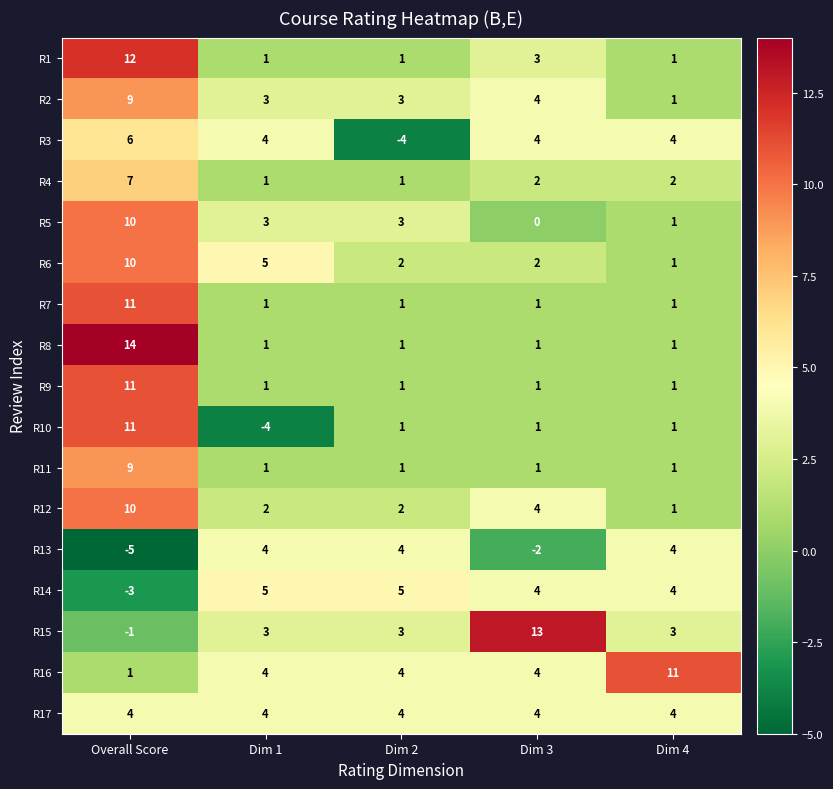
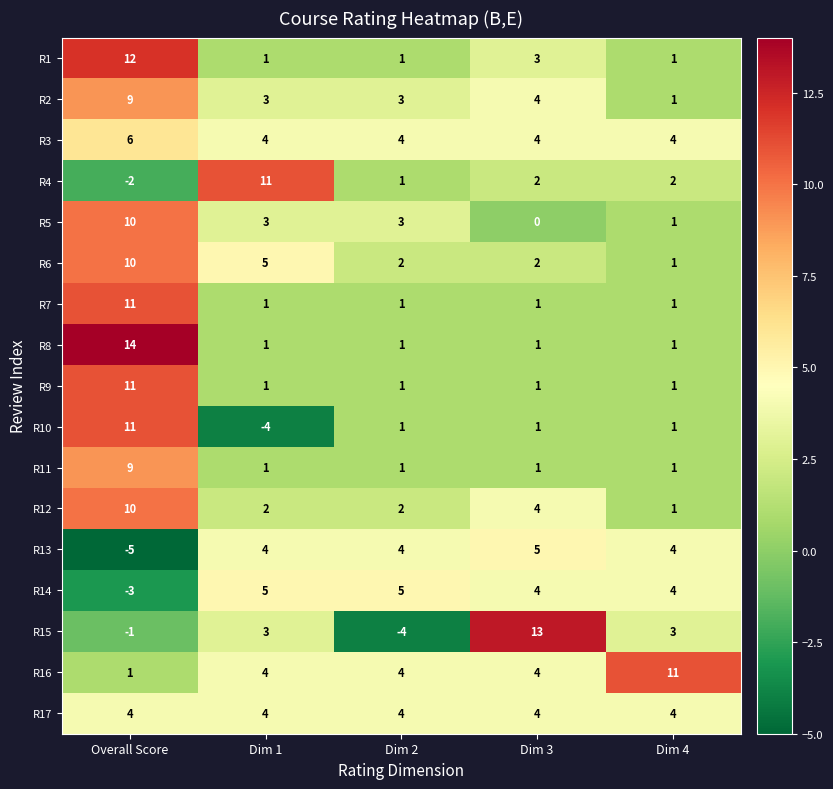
  {
    "R1": {
      "Overall Score": 12,
      "Dim 1": 1,
      "Dim 2": 1,
      "Dim 3": 3,
      "Dim 4": 1
    },
    "R2": {
      "Overall Score": 9,
      "Dim 1": 3,
      "Dim 2": 3,
      "Dim 3": 4,
      "Dim 4": 1
    },
    "R3": {
      "Overall Score": 6,
      "Dim 1": 4,
-     "Dim 2": -4,
+     "Dim 2": 4,
      "Dim 3": 4,
      "Dim 4": 4
    },
    "R4": {
-     "Overall Score": 7,
-     "Dim 1": 1,
+     "Overall Score": -2,
+     "Dim 1": 11,
      "Dim 2": 1,
      "Dim 3": 2,
      "Dim 4": 2
    },
    "R5": {
      "Overall Score": 10,
      "Dim 1": 3,
      "Dim 2": 3,
      "Dim 3": 0,
      "Dim 4": 1
    },
    "R6": {
      "Overall Score": 10,
      "Dim 1": 5,
      "Dim 2": 2,
      "Dim 3": 2,
      "Dim 4": 1
    },
    "R7": {
      "Overall Score": 11,
      "Dim 1": 1,
      "Dim 2": 1,
      "Dim 3": 1,
      "Dim 4": 1
    },
    "R8": {
      "Overall Score": 14,
      "Dim 1": 1,
      "Dim 2": 1,
      "Dim 3": 1,
      "Dim 4": 1
    },
    "R9": {
      "Overall Score": 11,
      "Dim 1": 1,
      "Dim 2": 1,
      "Dim 3": 1,
      "Dim 4": 1
    },
    "R10": {
      "Overall Score": 11,
      "Dim 1": -4,
      "Dim 2": 1,
      "Dim 3": 1,
      "Dim 4": 1
    },
    "R11": {
      "Overall Score": 9,
      "Dim 1": 1,
      "Dim 2": 1,
      "Dim 3": 1,
      "Dim 4": 1
    },
    "R12": {
      "Overall Score": 10,
      "Dim 1": 2,
      "Dim 2": 2,
      "Dim 3": 4,
      "Dim 4": 1
    },
    "R13": {
      "Overall Score": -5,
      "Dim 1": 4,
      "Dim 2": 4,
-     "Dim 3": -2,
+     "Dim 3": 5,
      "Dim 4": 4
    },
    "R14": {
      "Overall Score": -3,
      "Dim 1": 5,
      "Dim 2": 5,
      "Dim 3": 4,
      "Dim 4": 4
    },
    "R15": {
      "Overall Score": -1,
      "Dim 1": 3,
-     "Dim 2": 3,
+     "Dim 2": -4,
      "Dim 3": 13,
      "Dim 4": 3
    },
    "R16": {
      "Overall Score": 1,
      "Dim 1": 4,
      "Dim 2": 4,
      "Dim 3": 4,
      "Dim 4": 11
    },
    "R17": {
      "Overall Score": 4,
      "Dim 1": 4,
      "Dim 2": 4,
      "Dim 3": 4,
      "Dim 4": 4
    }
  }
